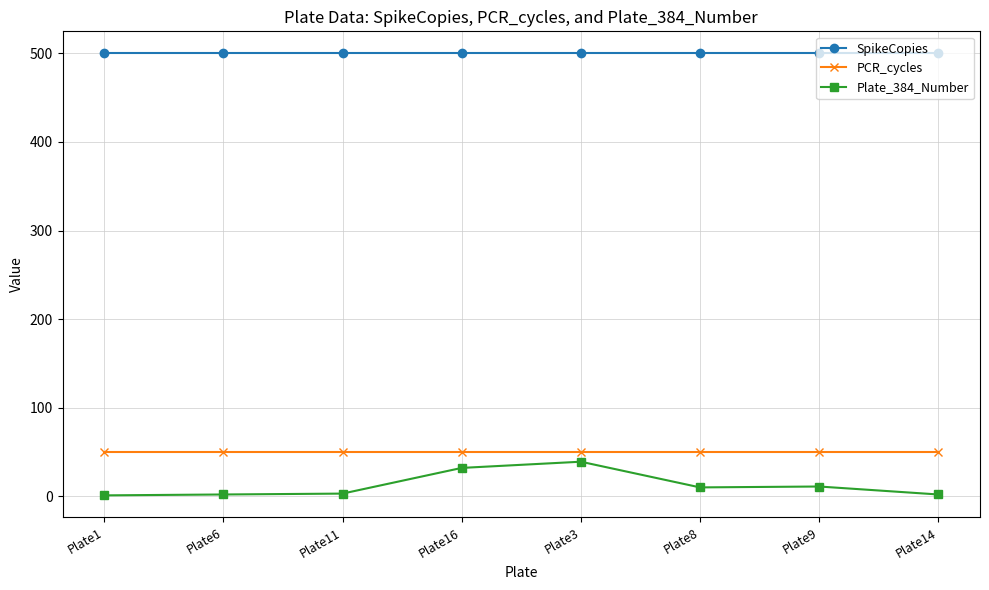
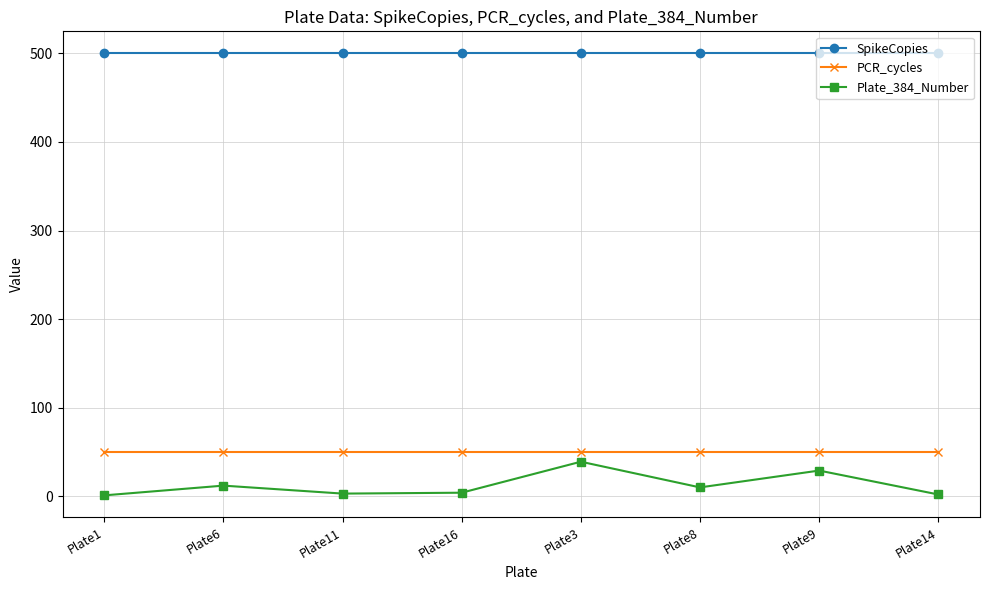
  {
    "SpikeCopies": {
      "Plate1": 500,
      "Plate6": 500,
      "Plate11": 500,
      "Plate16": 500,
      "Plate3": 500,
      "Plate8": 500
    },
    "PCR_cycles": {
      "Plate1": 50,
      "Plate6": 50,
      "Plate11": 50,
      "Plate16": 50,
      "Plate3": 50,
      "Plate8": 50,
      "Plate9": 50,
      "Plate14": 50
    },
    "Plate_384_Number": {
      "Plate1": 0,
-     "Plate6": 0,
+     "Plate6": 10,
      "Plate11": 0,
-     "Plate16": 30,
+     "Plate16": 0,
      "Plate3": 40,
      "Plate8": 10,
-     "Plate9": 10,
+     "Plate9": 30,
      "Plate14": 0
    }
  }
